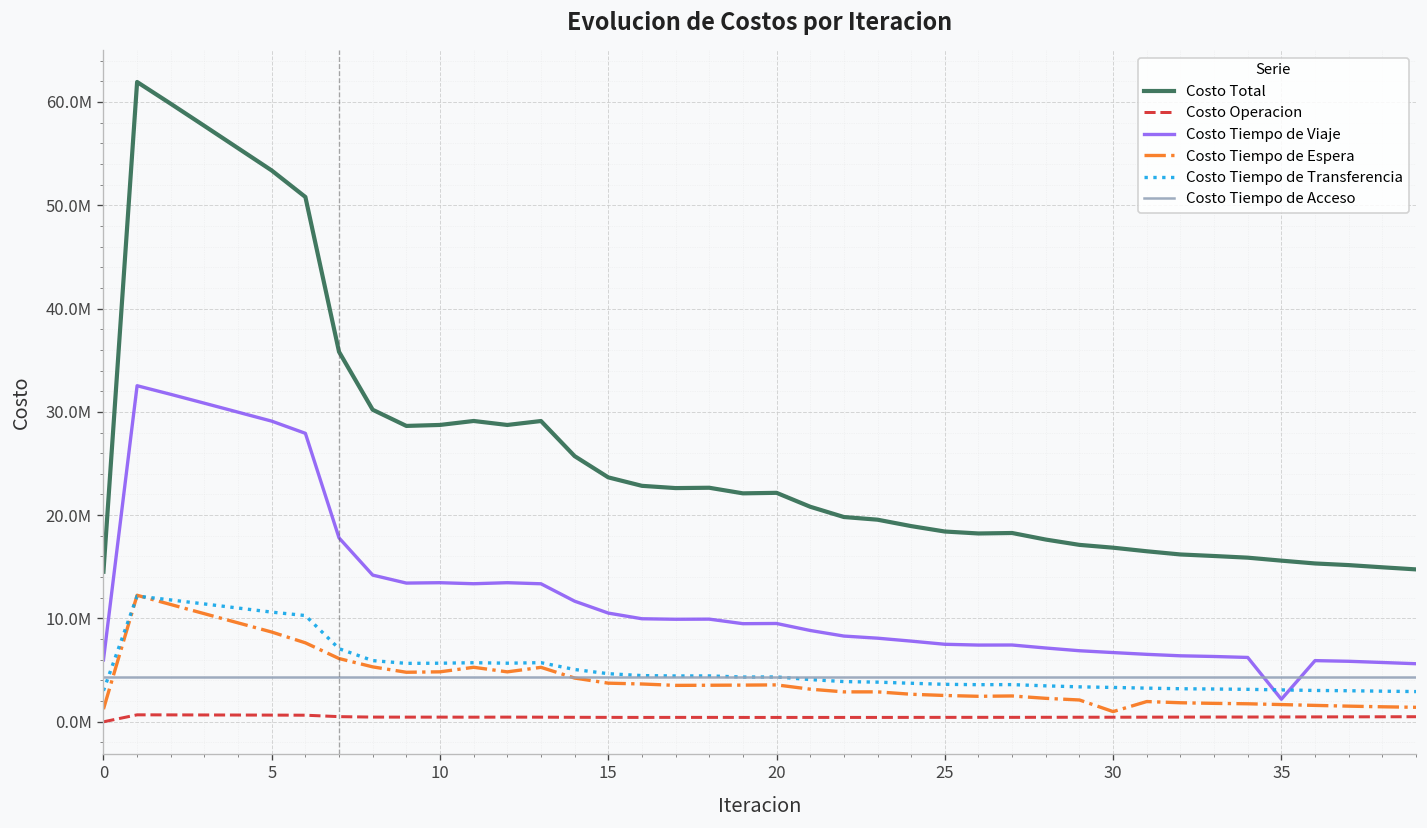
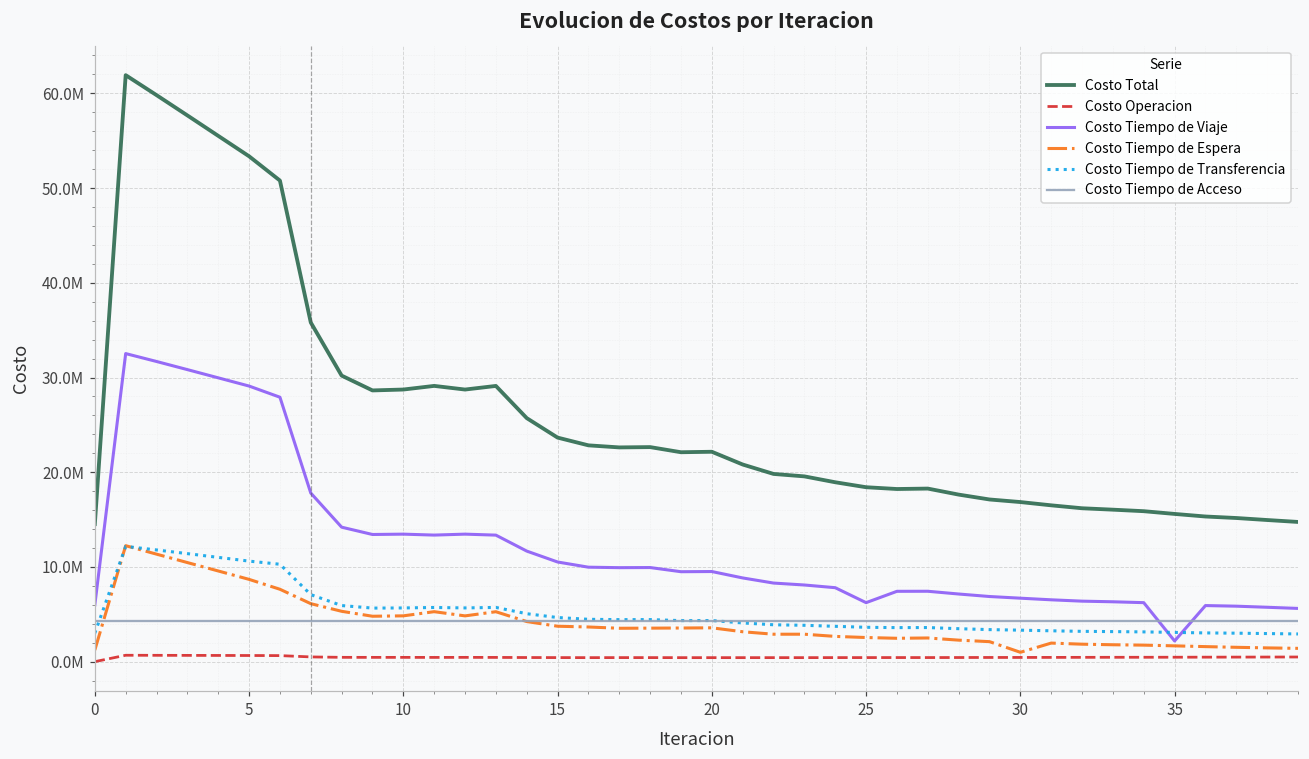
  {
    "Costo Total": {
      "0": 15000000,
      "5": 53000000,
      "10": 29000000,
      "15": 24000000,
      "20": 22000000,
      "25": 18000000,
      "30": 17000000,
      "35": 16000000
    },
    "Costo Operacion": {
      "0": 0,
      "5": 1000000,
      "10": 0,
      "15": 0,
      "20": 0,
      "25": 0,
      "30": 0,
      "35": 0
    },
    "Costo Tiempo de Viaje": {
      "0": 6000000,
      "5": 29000000,
      "10": 13000000,
      "15": 11000000,
      "20": 10000000,
-     "25": 8000000,
+     "25": 6000000,
      "30": 7000000,
      "35": 2000000
    },
    "Costo Tiempo de Espera": {
      "0": 1000000,
      "5": 9000000,
      "10": 5000000,
      "15": 4000000,
      "20": 4000000,
      "25": 3000000,
      "30": 1000000,
      "35": 2000000
    },
    "Costo Tiempo de Transferencia": {
      "0": 3000000,
      "5": 11000000,
      "10": 6000000,
      "15": 5000000,
      "25": 4000000,
      "30": 3000000,
      "35": 3000000
    },
    "Costo Tiempo de Acceso": {
      "0": 4000000,
      "5": 4000000,
      "10": 4000000,
      "15": 4000000,
      "25": 4000000,
      "30": 4000000,
      "35": 4000000
    }
  }
